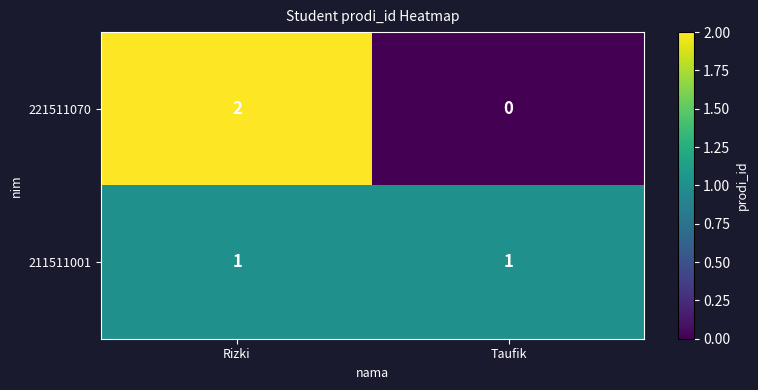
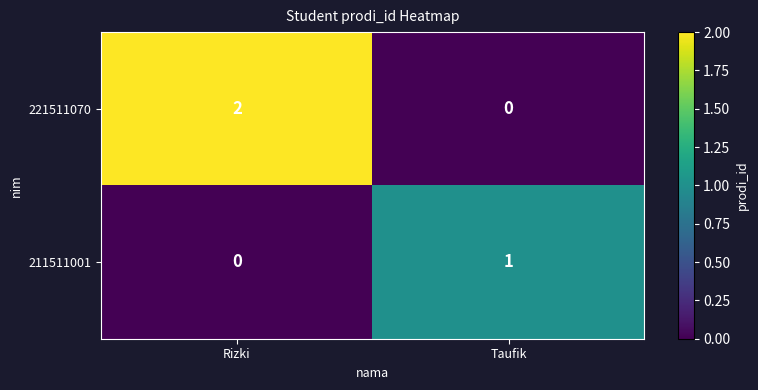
  {
    "221511070": {
      "Rizki": 2,
      "Taufik": 0
    },
    "211511001": {
-     "Rizki": 1,
+     "Rizki": 0,
      "Taufik": 1
    }
  }
